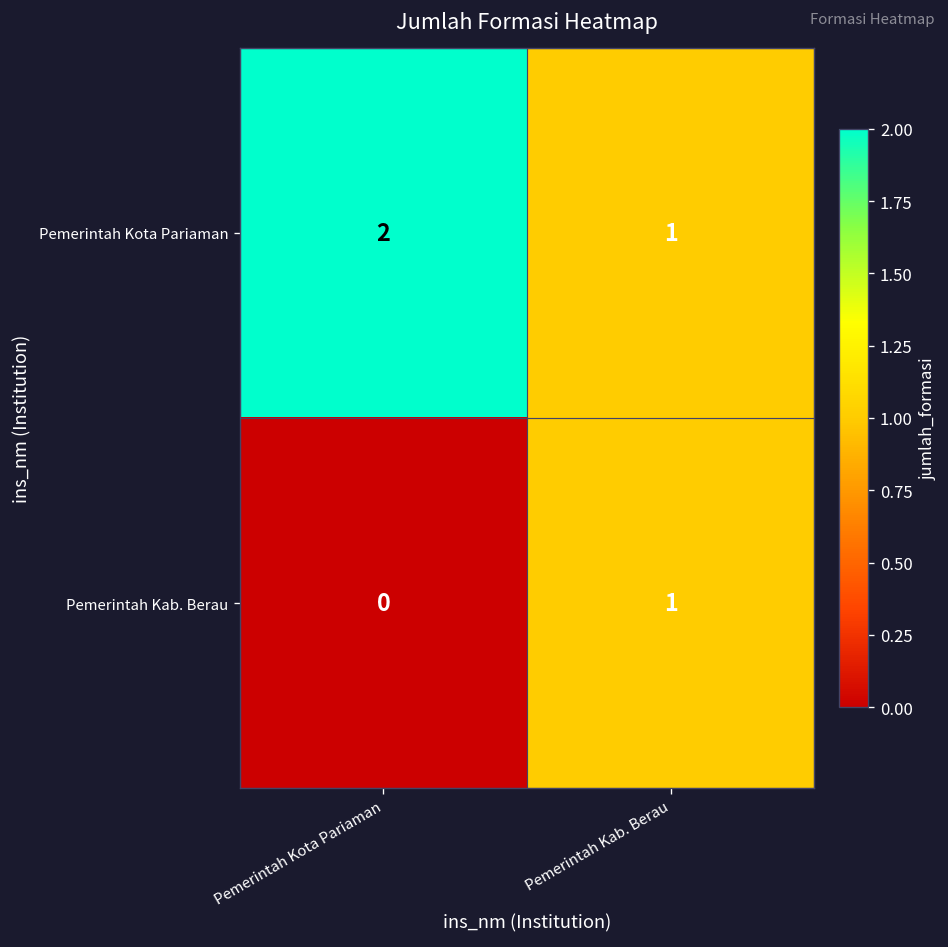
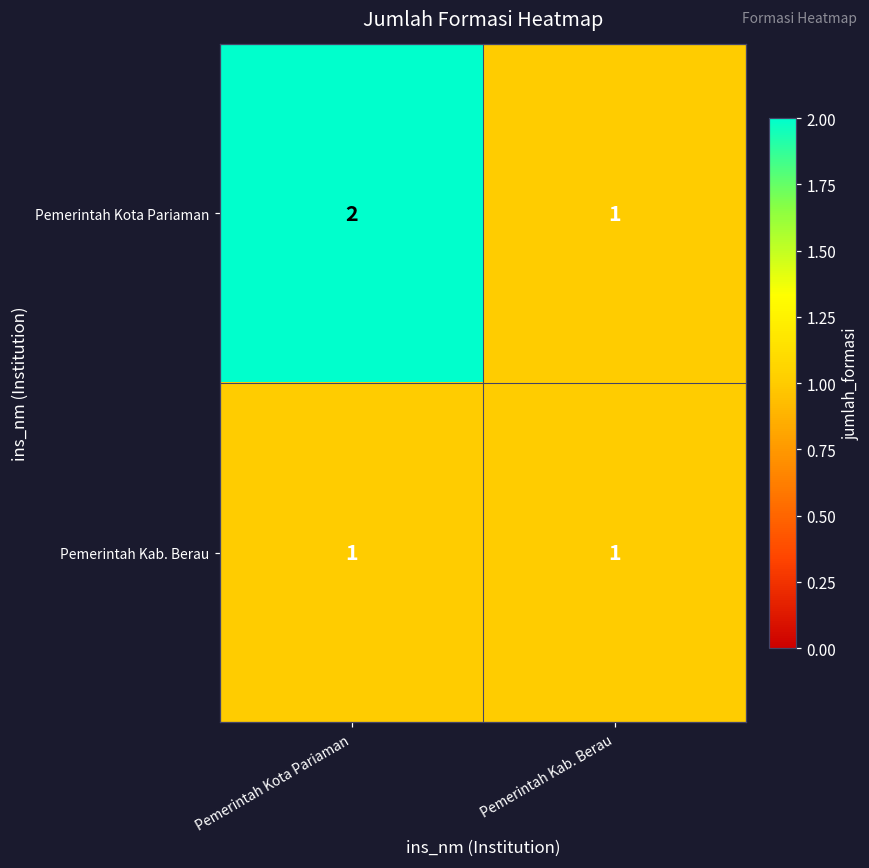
  {
    "Pemerintah Kota Pariaman": {
      "Pemerintah Kota Pariaman": 2,
      "Pemerintah Kab. Berau": 1
    },
    "Pemerintah Kab. Berau": {
-     "Pemerintah Kota Pariaman": 0,
+     "Pemerintah Kota Pariaman": 1,
      "Pemerintah Kab. Berau": 1
    }
  }
